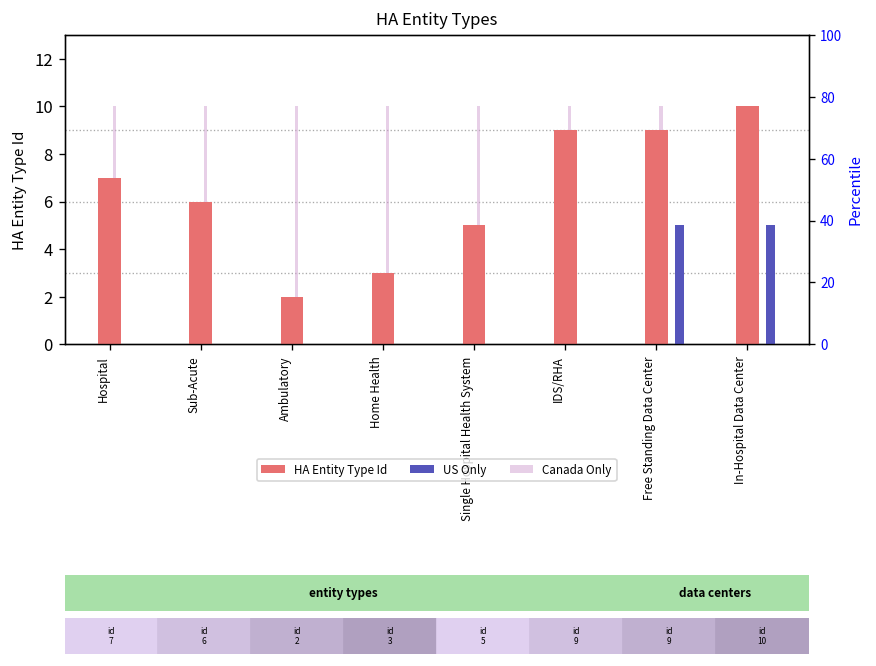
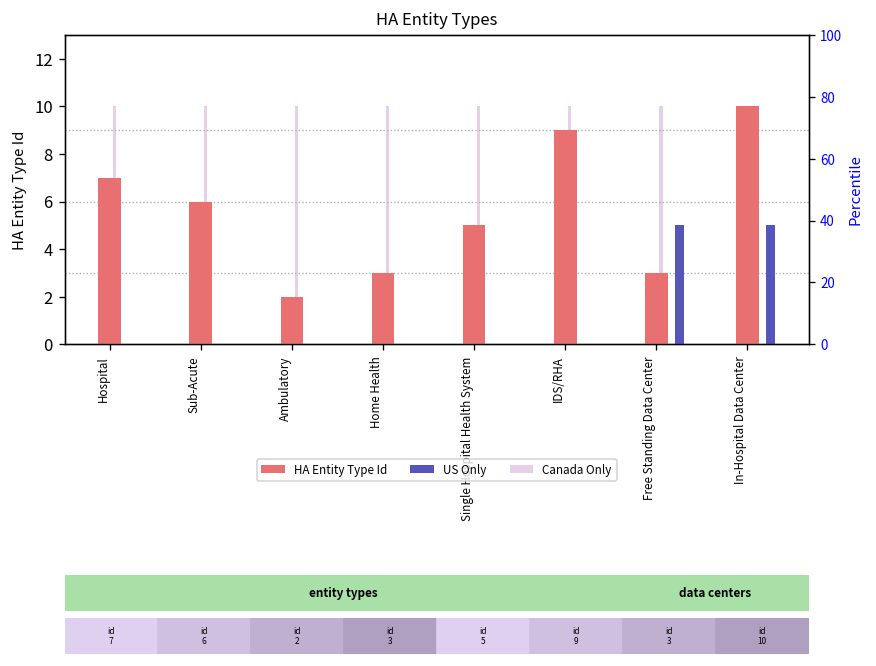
  {
    "HA Entity Type Id": {
-     "Free Standing Data Center": 9
+     "Free Standing Data Center": 3
    }
  }
